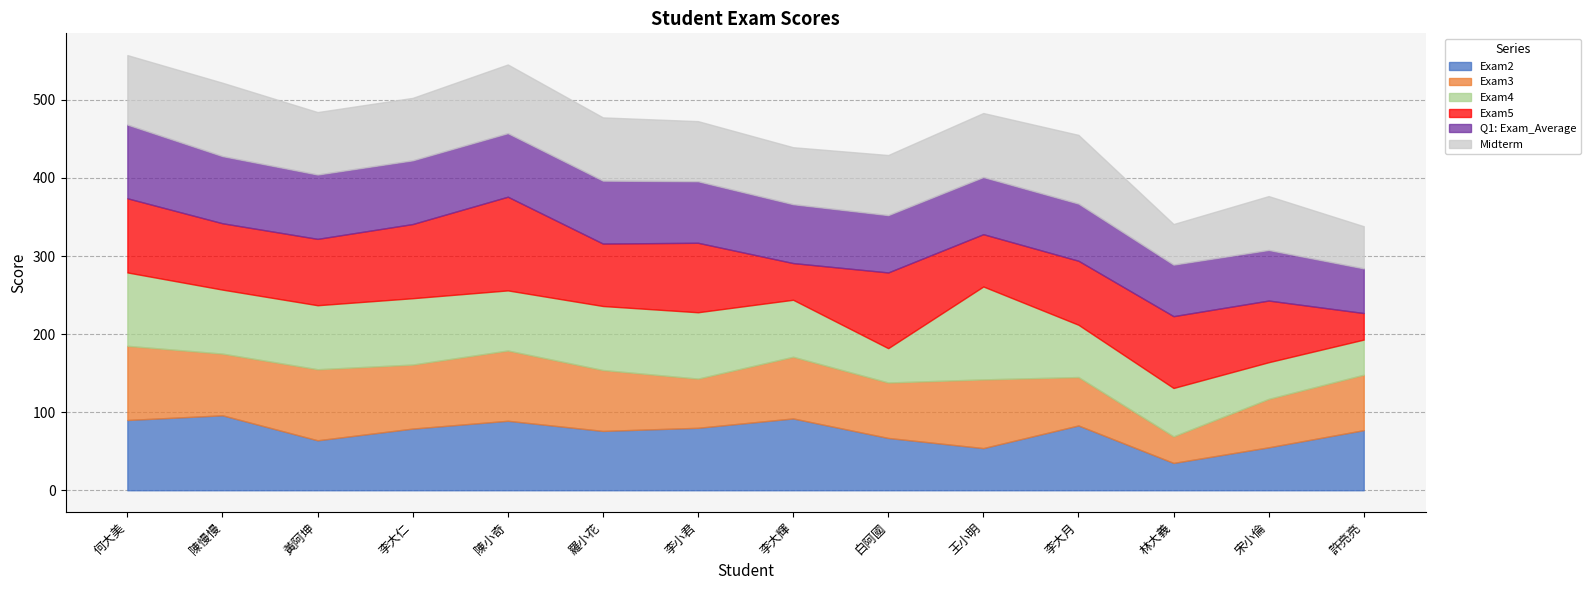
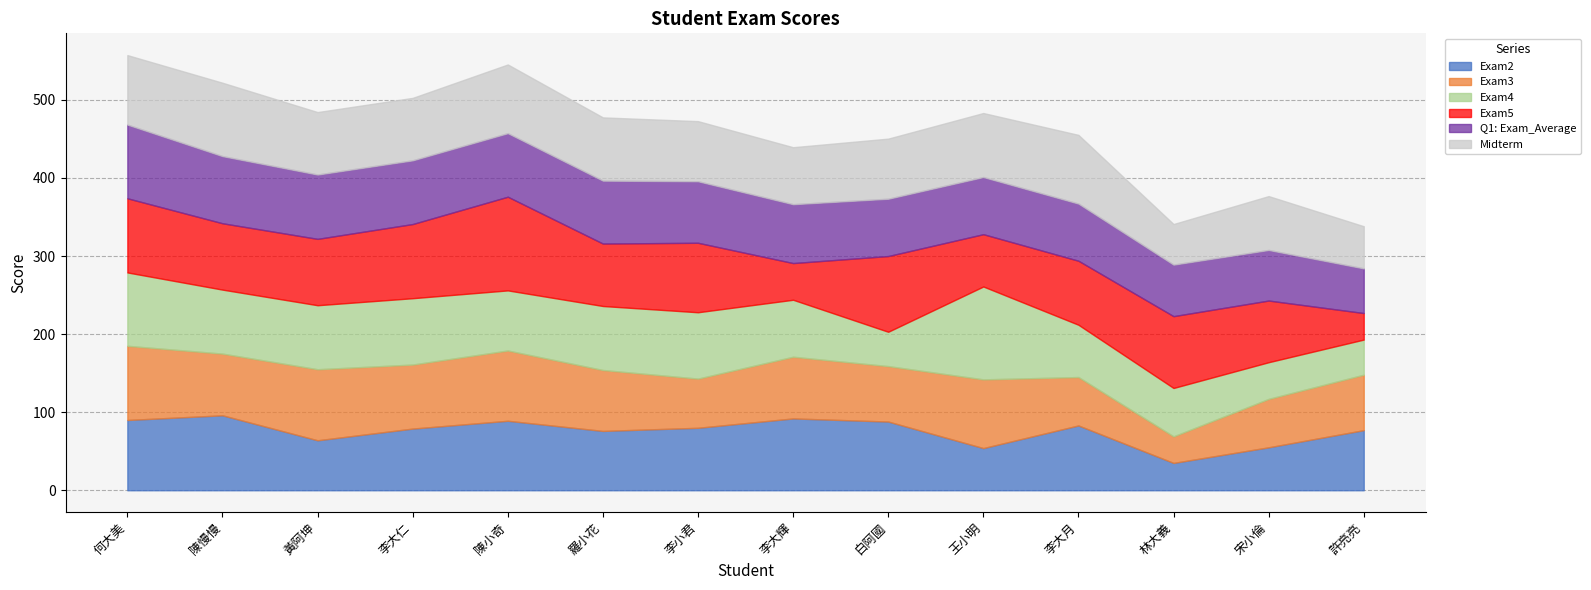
  {
    "Exam2": {
      "何大美": 90,
      "陳慢慢": 100,
      "黃阿坤": 60,
      "李大仁": 80,
      "陳小奇": 90,
      "羅小花": 80,
      "李小君": 80,
      "李大輝": 90,
-     "白阿國": 70,
+     "白阿國": 90,
      "王小明": 50,
      "李大月": 80,
      "林大義": 40,
      "宋小倫": 60,
      "許亮亮": 80
    },
    "Exam3": {
      "何大美": 100,
      "陳慢慢": 80,
      "黃阿坤": 90,
      "李大仁": 80,
      "陳小奇": 90,
      "羅小花": 80,
      "李小君": 60,
      "李大輝": 80,
      "白阿國": 70,
      "王小明": 90,
      "李大月": 60,
      "林大義": 30,
      "宋小倫": 60,
      "許亮亮": 70
    },
    "Exam4": {
      "何大美": 90,
      "陳慢慢": 80,
      "黃阿坤": 80,
      "李大仁": 90,
      "陳小奇": 80,
      "羅小花": 80,
      "李小君": 90,
      "李大輝": 70,
      "白阿國": 40,
      "王小明": 120,
      "李大月": 70,
      "林大義": 60,
      "宋小倫": 50,
      "許亮亮": 50
    },
    "Exam5": {
      "何大美": 100,
      "陳慢慢": 90,
      "黃阿坤": 90,
      "李大仁": 100,
      "陳小奇": 120,
      "羅小花": 80,
      "李小君": 90,
      "李大輝": 50,
      "白阿國": 100,
      "王小明": 70,
      "李大月": 80,
      "林大義": 90,
      "宋小倫": 80,
      "許亮亮": 30
    },
    "Q1: Exam_Average": {
      "何大美": 90,
      "陳慢慢": 90,
      "黃阿坤": 80,
      "李大仁": 80,
      "陳小奇": 80,
      "羅小花": 80,
      "李小君": 80,
      "李大輝": 80,
      "白阿國": 70,
      "王小明": 70,
      "李大月": 70,
      "林大義": 70,
      "宋小倫": 60,
      "許亮亮": 60
    },
    "Midterm": {
      "何大美": 90,
      "陳慢慢": 90,
      "黃阿坤": 80,
      "李大仁": 80,
      "陳小奇": 90,
      "羅小花": 80,
      "李小君": 80,
      "李大輝": 70,
      "白阿國": 80,
      "王小明": 80,
      "李大月": 90,
      "林大義": 50,
      "宋小倫": 70,
      "許亮亮": 50
    }
  }
